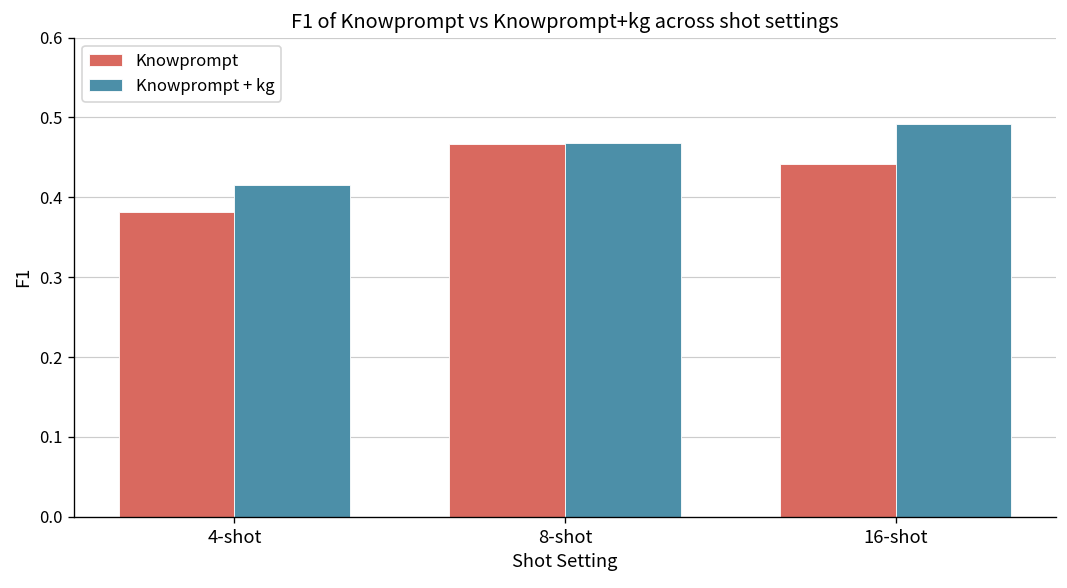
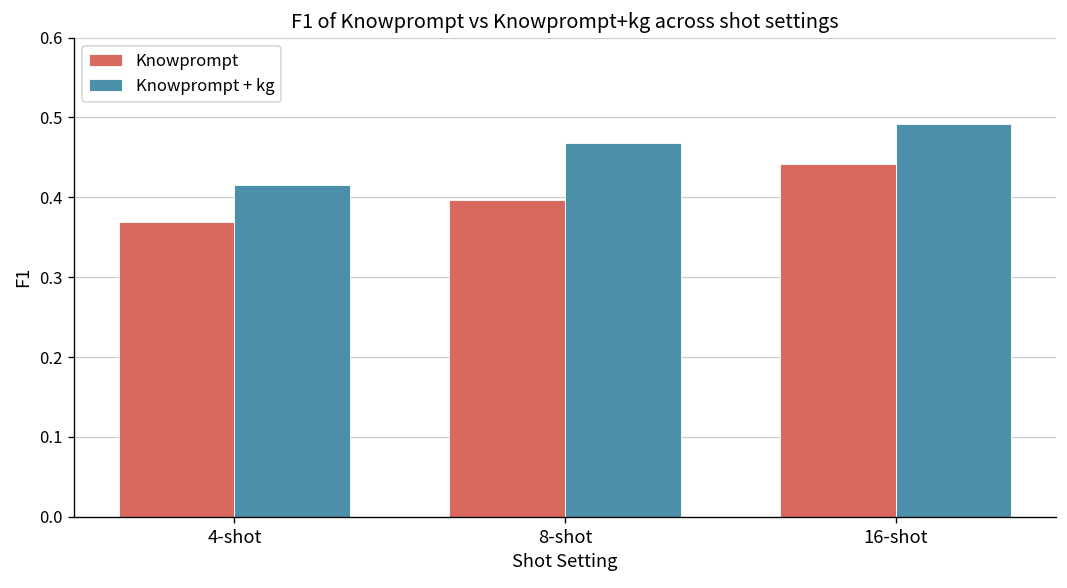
  {
    "Knowprompt": {
-     "4-shot": 0.38,
-     "8-shot": 0.47,
+     "4-shot": 0.37,
+     "8-shot": 0.40,
      "16-shot": 0.44
    },
    "Knowprompt + kg": {
      "4-shot": 0.41,
      "8-shot": 0.47,
      "16-shot": 0.49
    }
  }
